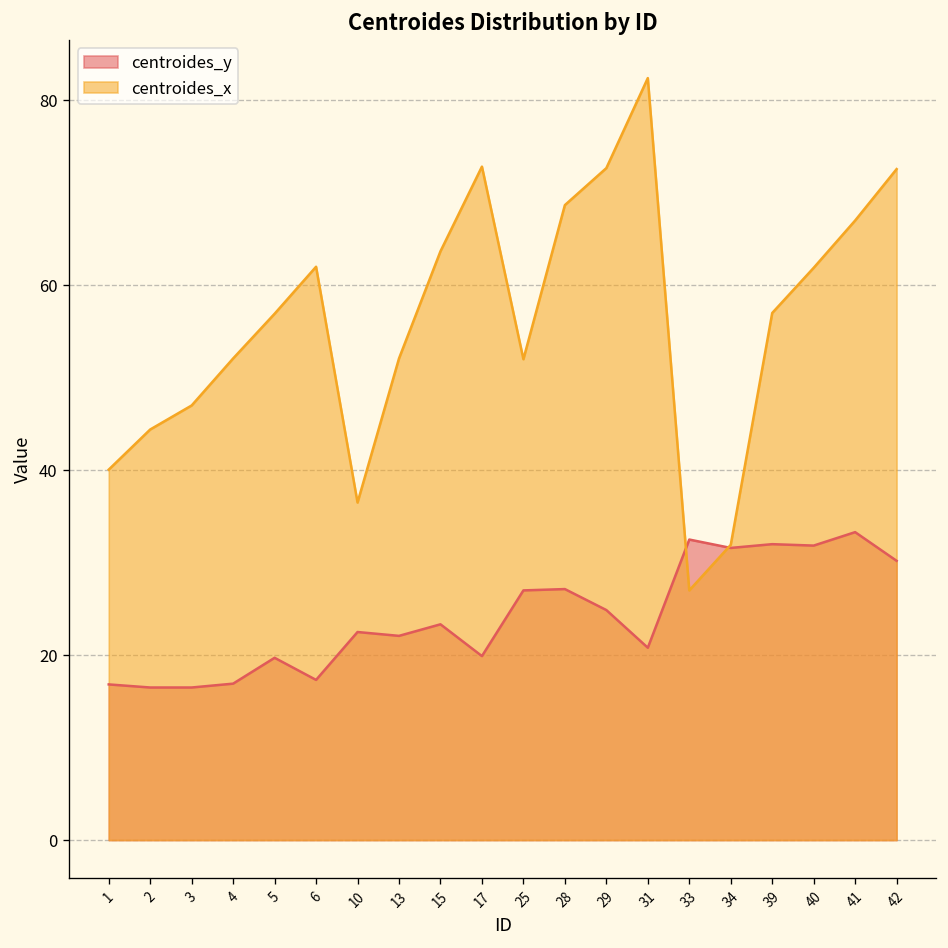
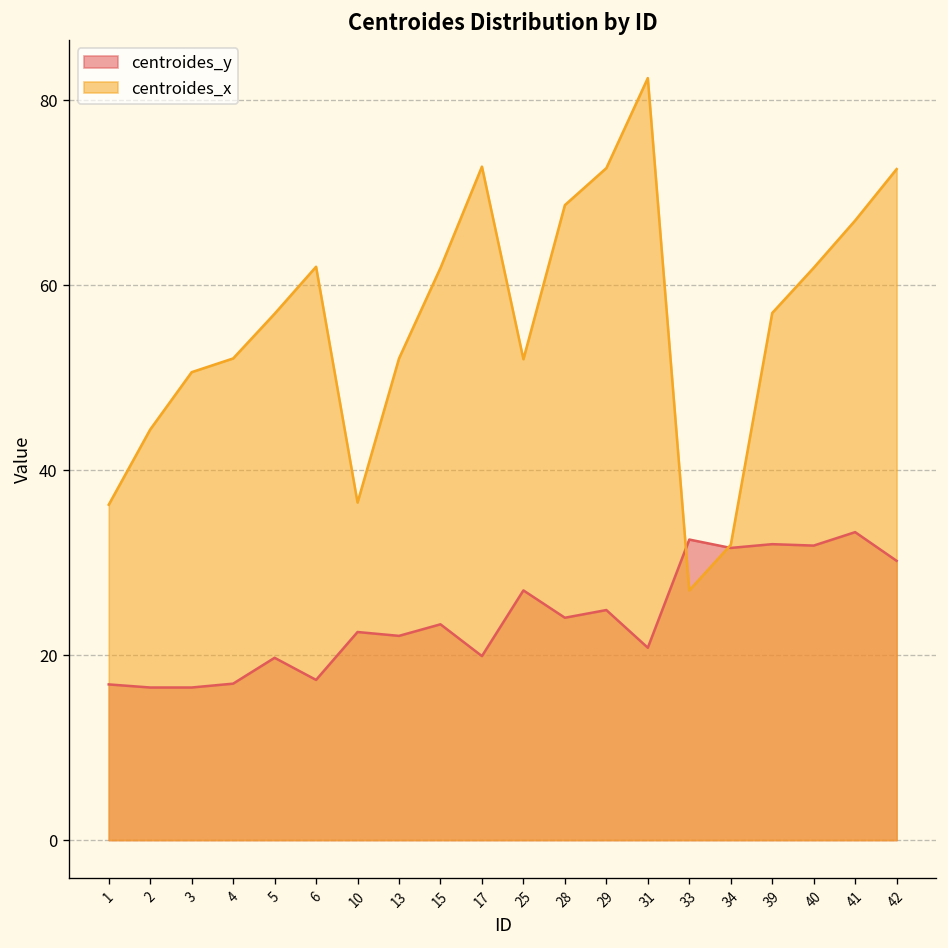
  {
    "centroides_y": {
      "1": 17,
      "2": 17,
      "3": 17,
      "4": 17,
      "5": 20,
      "6": 17,
      "10": 23,
      "13": 22,
      "15": 23,
      "17": 20,
      "25": 27,
-     "28": 27,
+     "28": 24,
      "29": 25,
      "31": 21,
      "33": 33,
      "34": 32,
      "39": 32,
      "40": 32,
      "41": 33,
      "42": 30
    },
    "centroides_x": {
-     "1": 40,
+     "1": 36,
      "2": 44,
-     "3": 47,
+     "3": 51,
      "4": 52,
      "5": 57,
      "6": 62,
      "10": 37,
      "13": 52,
-     "15": 64,
+     "15": 62,
      "17": 73,
      "25": 52,
      "28": 69,
      "29": 73,
      "31": 82,
      "33": 27,
      "34": 32,
      "39": 57,
      "40": 62,
      "41": 67,
      "42": 73
    }
  }
